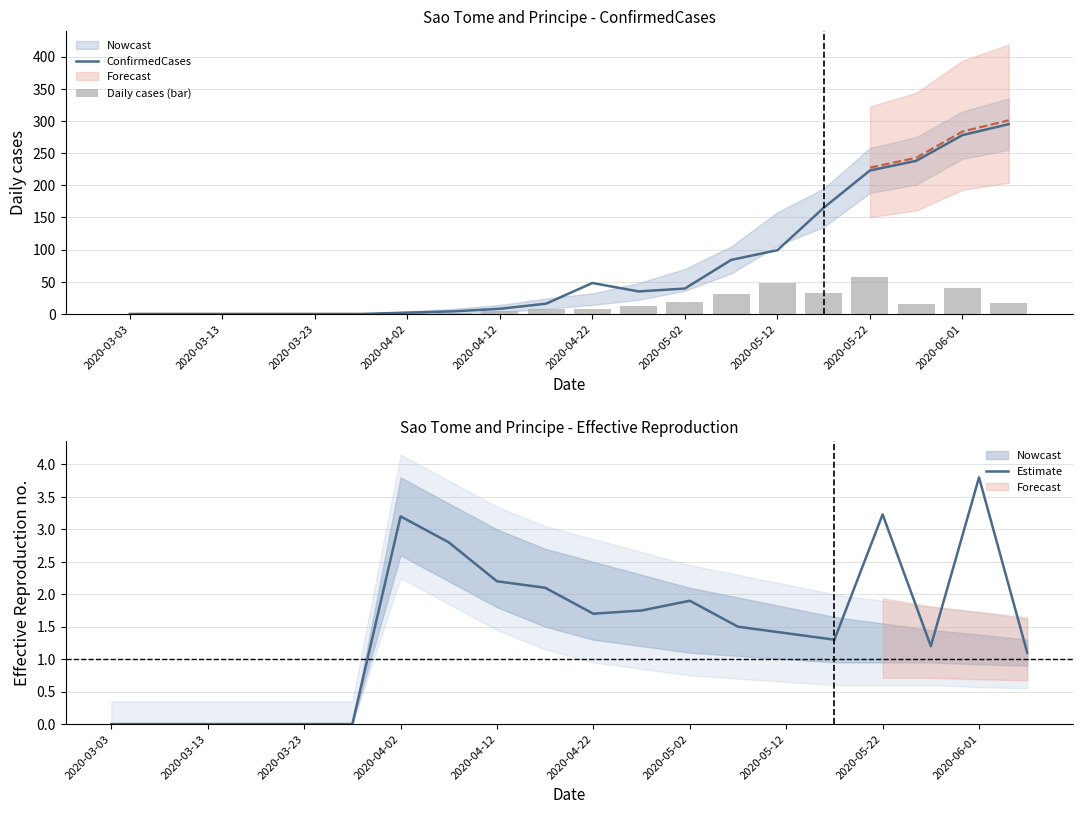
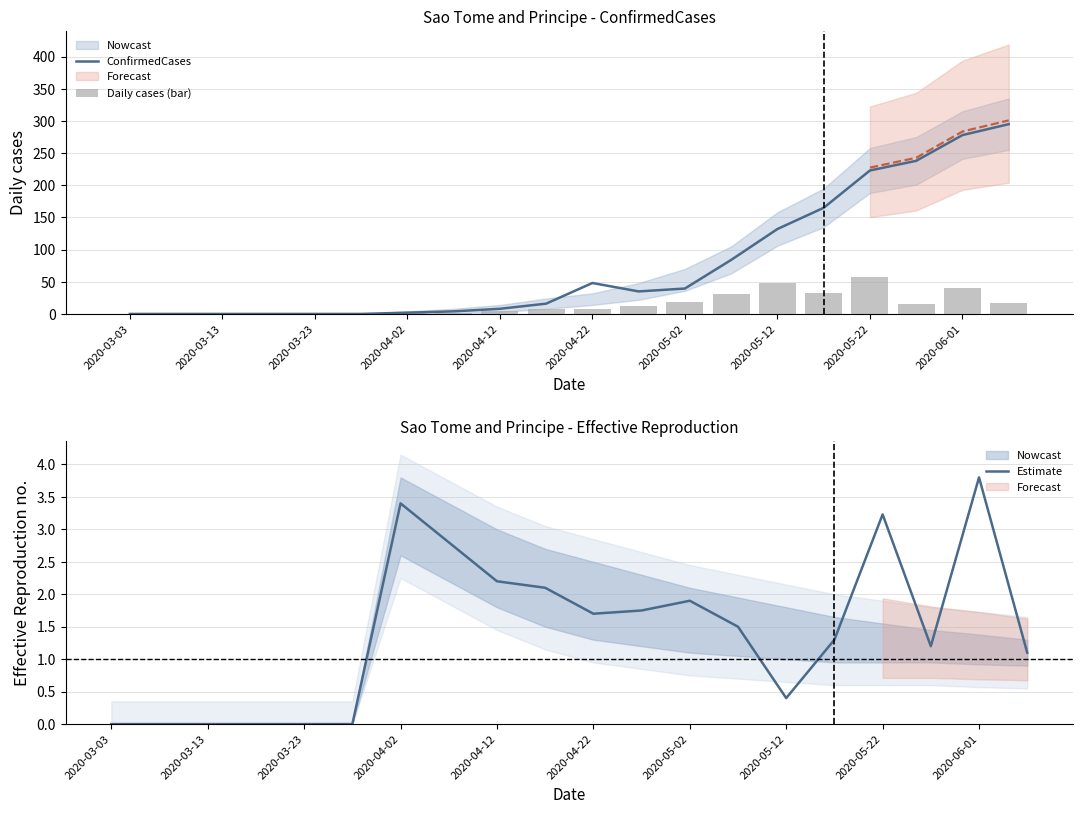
  {
    "Sao Tome and Principe - ConfirmedCases": {
      "ConfirmedCases": {
        "2020-04-12": 10,
        "2020-04-22": 50,
        "2020-05-02": 40,
-       "2020-05-12": 100,
+       "2020-05-12": 130,
        "2020-05-22": 220,
        "2020-06-01": 280
      }
    },
    "Sao Tome and Principe - Effective Reproduction": {
      "Estimate": {
-       "2020-04-02": 3.2,
+       "2020-04-02": 3.4,
        "2020-04-12": 2.2,
        "2020-04-22": 1.7,
        "2020-05-02": 1.9,
-       "2020-05-12": 1.4,
+       "2020-05-12": 0.4,
        "2020-05-22": 3.2,
        "2020-06-01": 3.8
      }
    }
  }
